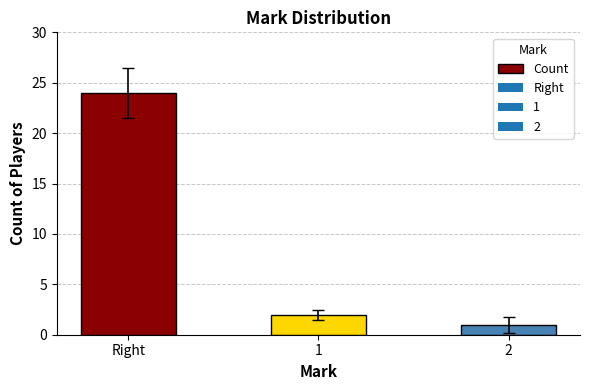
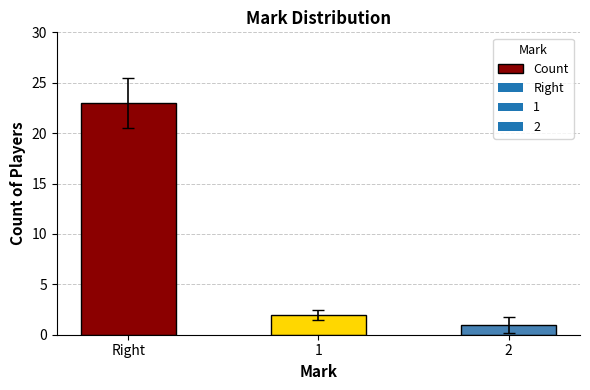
  {
    "Count": {
-     "Right": 24,
+     "Right": 23,
      "1": 2,
      "2": 1
    }
  }
